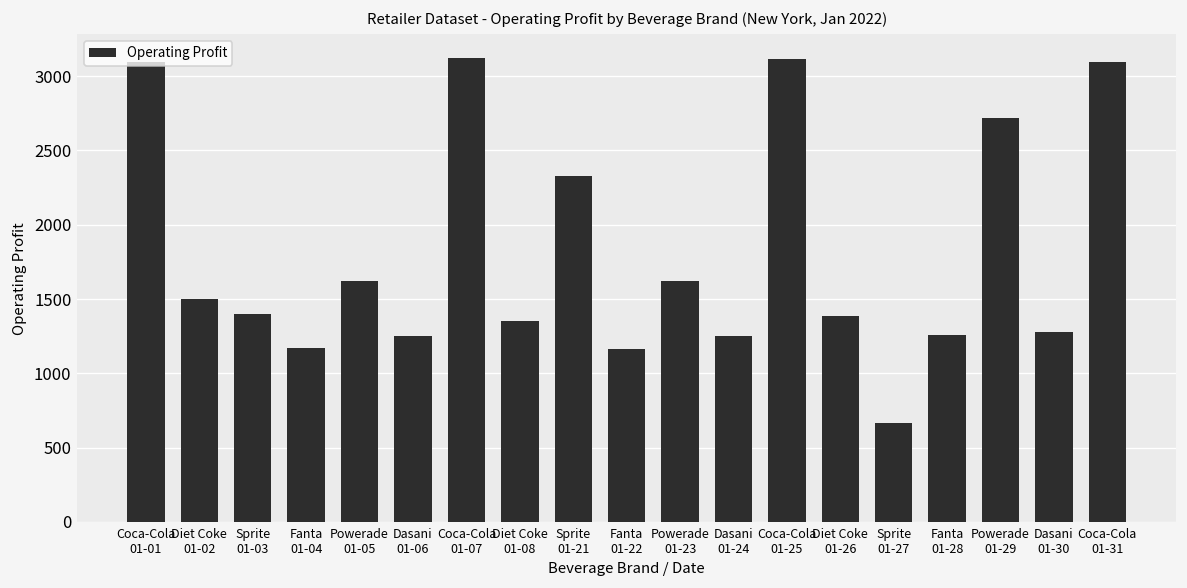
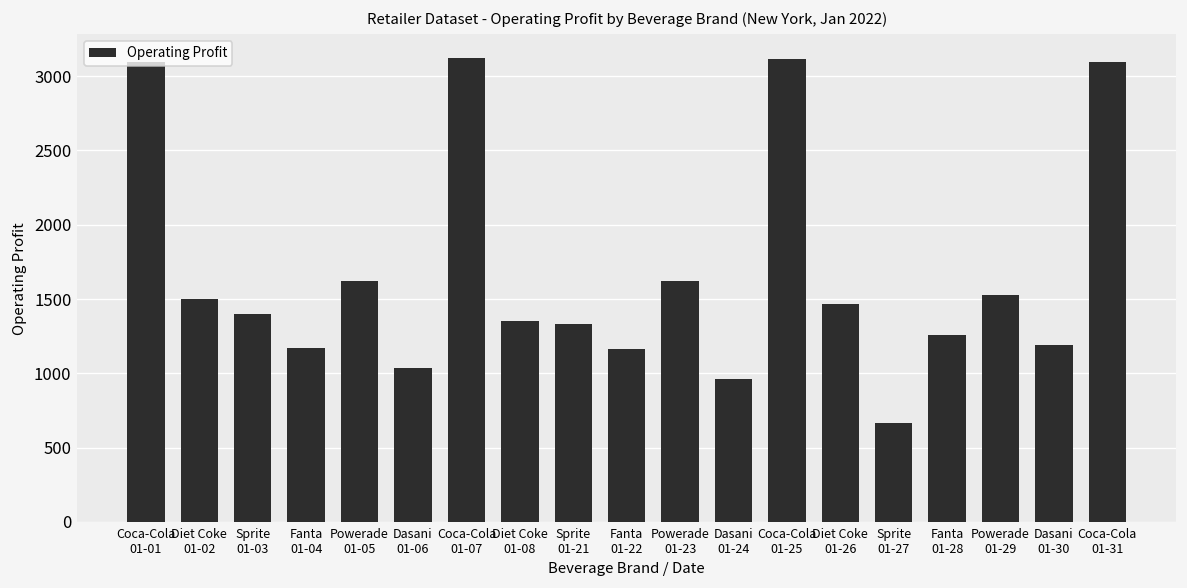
  {
    "Diet Coke 01-02": 1500,
    "Sprite 01-03": 1400,
    "Fanta 01-04": 1170,
    "Powerade 01-05": 1620,
-   "Dasani 01-06": 1250,
+   "Dasani 01-06": 1040,
    "Coca-Cola 01-07": 3130,
    "Diet Coke 01-08": 1350,
-   "Sprite 01-21": 2330,
+   "Sprite 01-21": 1330,
    "Fanta 01-22": 1170,
    "Powerade 01-23": 1620,
-   "Dasani 01-24": 1250,
+   "Dasani 01-24": 960,
    "Coca-Cola 01-25": 3120,
-   "Diet Coke 01-26": 1390,
+   "Diet Coke 01-26": 1470,
    "Sprite 01-27": 670,
    "Fanta 01-28": 1260,
-   "Powerade 01-29": 2720,
-   "Dasani 01-30": 1280,
+   "Powerade 01-29": 1530,
+   "Dasani 01-30": 1190,
    "Coca-Cola 01-31": 3100
  }
